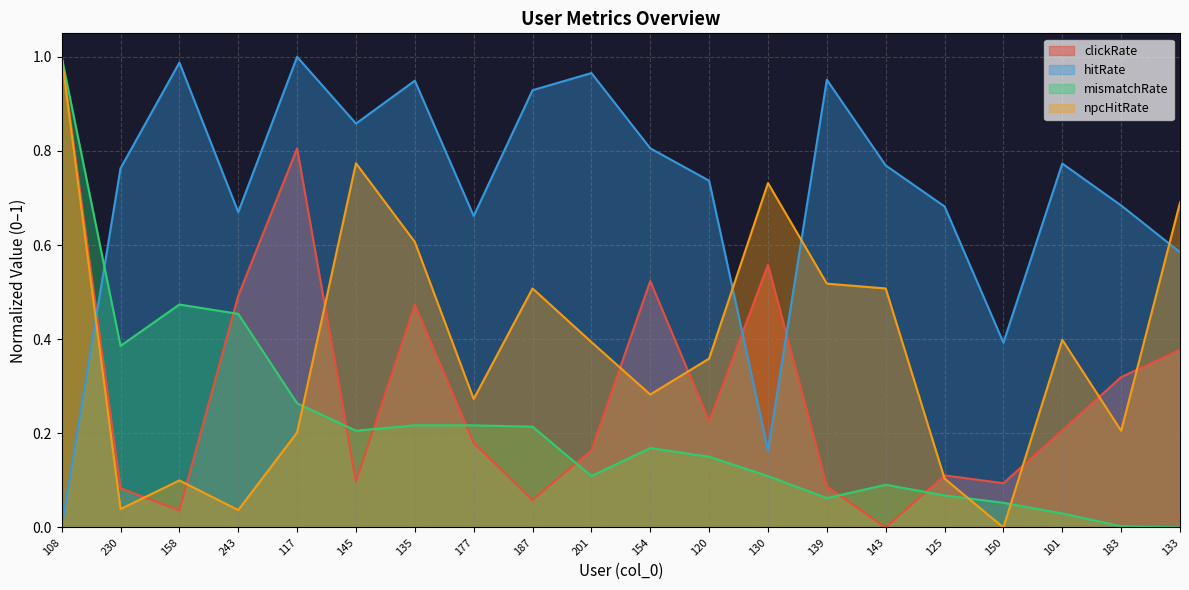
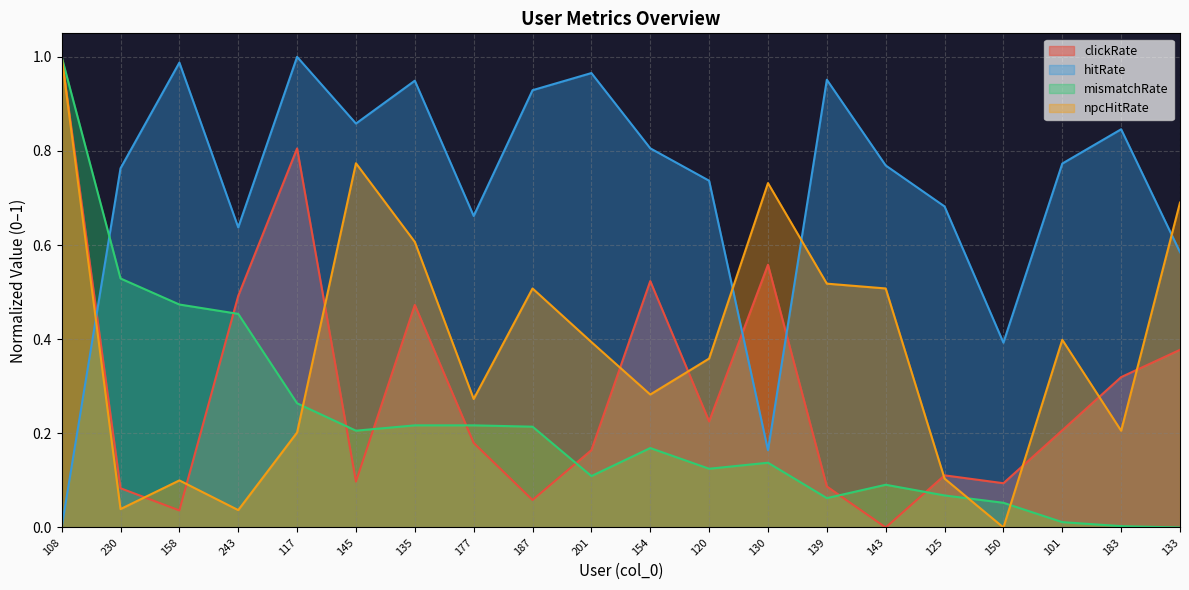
  {
    "hitRate": {
      "108": 0.00,
      "230": 0.76,
      "158": 0.99,
-     "243": 0.67,
+     "243": 0.64,
      "117": 1.00,
      "145": 0.86,
      "135": 0.95,
      "177": 0.66,
      "187": 0.93,
      "201": 0.97,
      "154": 0.81,
      "120": 0.74,
      "130": 0.16,
      "139": 0.95,
      "143": 0.77,
      "125": 0.68,
      "150": 0.39,
      "101": 0.77,
-     "183": 0.68,
+     "183": 0.85,
      "133": 0.59
    },
    "mismatchRate": {
-     "230": 0.39,
+     "230": 0.53,
      "158": 0.47,
      "243": 0.45,
      "117": 0.26,
      "145": 0.21,
      "135": 0.22,
      "177": 0.22,
      "187": 0.21,
      "201": 0.11,
      "154": 0.17,
-     "120": 0.15,
-     "130": 0.11,
+     "120": 0.12,
+     "130": 0.14,
      "139": 0.06,
      "143": 0.09,
      "125": 0.07,
      "150": 0.05,
-     "101": 0.03,
+     "101": 0.01,
      "183": 0.00,
      "133": 0.00
    }
  }
